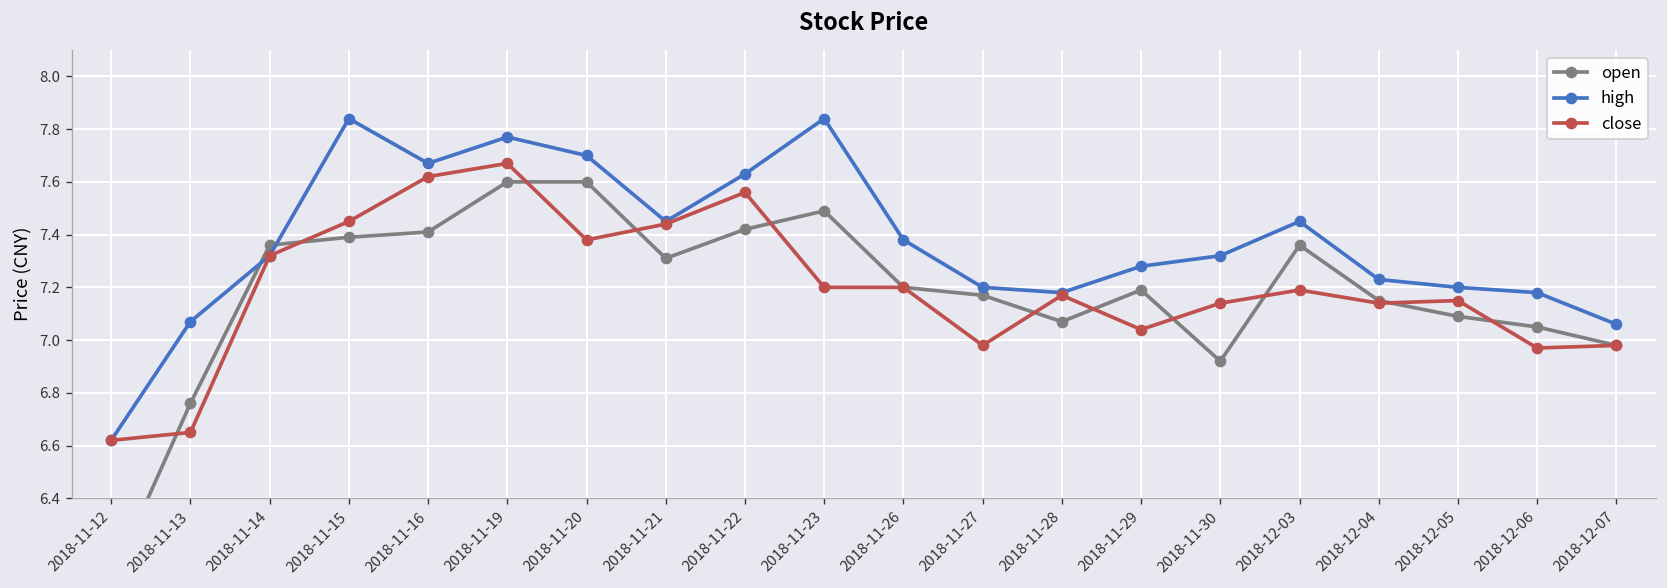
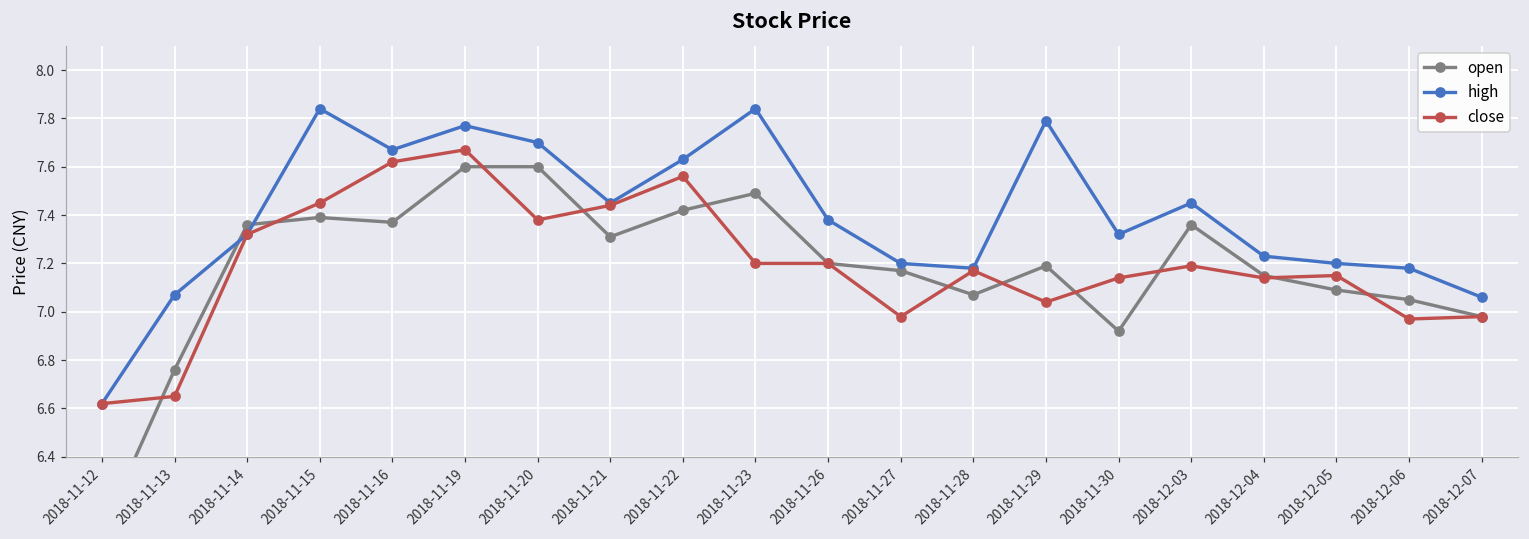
  {
    "open": {
      "2018-11-13": 6.76,
      "2018-11-14": 7.36,
      "2018-11-15": 7.39,
-     "2018-11-16": 7.41,
+     "2018-11-16": 7.37,
      "2018-11-19": 7.60,
      "2018-11-20": 7.60,
      "2018-11-21": 7.31,
      "2018-11-22": 7.42,
      "2018-11-23": 7.49,
      "2018-11-27": 7.17,
      "2018-11-28": 7.07,
      "2018-11-29": 7.19,
      "2018-11-30": 6.92,
      "2018-12-03": 7.36,
      "2018-12-05": 7.09,
      "2018-12-06": 7.05
    },
    "high": {
      "2018-11-13": 7.07,
      "2018-11-15": 7.84,
      "2018-11-16": 7.67,
      "2018-11-19": 7.77,
      "2018-11-20": 7.70,
      "2018-11-22": 7.63,
      "2018-11-23": 7.84,
      "2018-11-26": 7.38,
      "2018-11-27": 7.20,
-     "2018-11-29": 7.28,
+     "2018-11-29": 7.79,
      "2018-11-30": 7.32,
      "2018-12-03": 7.45,
      "2018-12-04": 7.23,
      "2018-12-05": 7.20,
      "2018-12-06": 7.18,
      "2018-12-07": 7.06
    },
    "close": {
      "2018-11-13": 6.65,
      "2018-11-15": 7.45,
      "2018-11-16": 7.62,
      "2018-11-19": 7.67,
      "2018-11-20": 7.38,
      "2018-11-22": 7.56,
      "2018-11-23": 7.20,
      "2018-11-27": 6.98,
      "2018-11-29": 7.04,
      "2018-11-30": 7.14,
      "2018-12-03": 7.19,
      "2018-12-05": 7.15,
      "2018-12-06": 6.97
    }
  }
